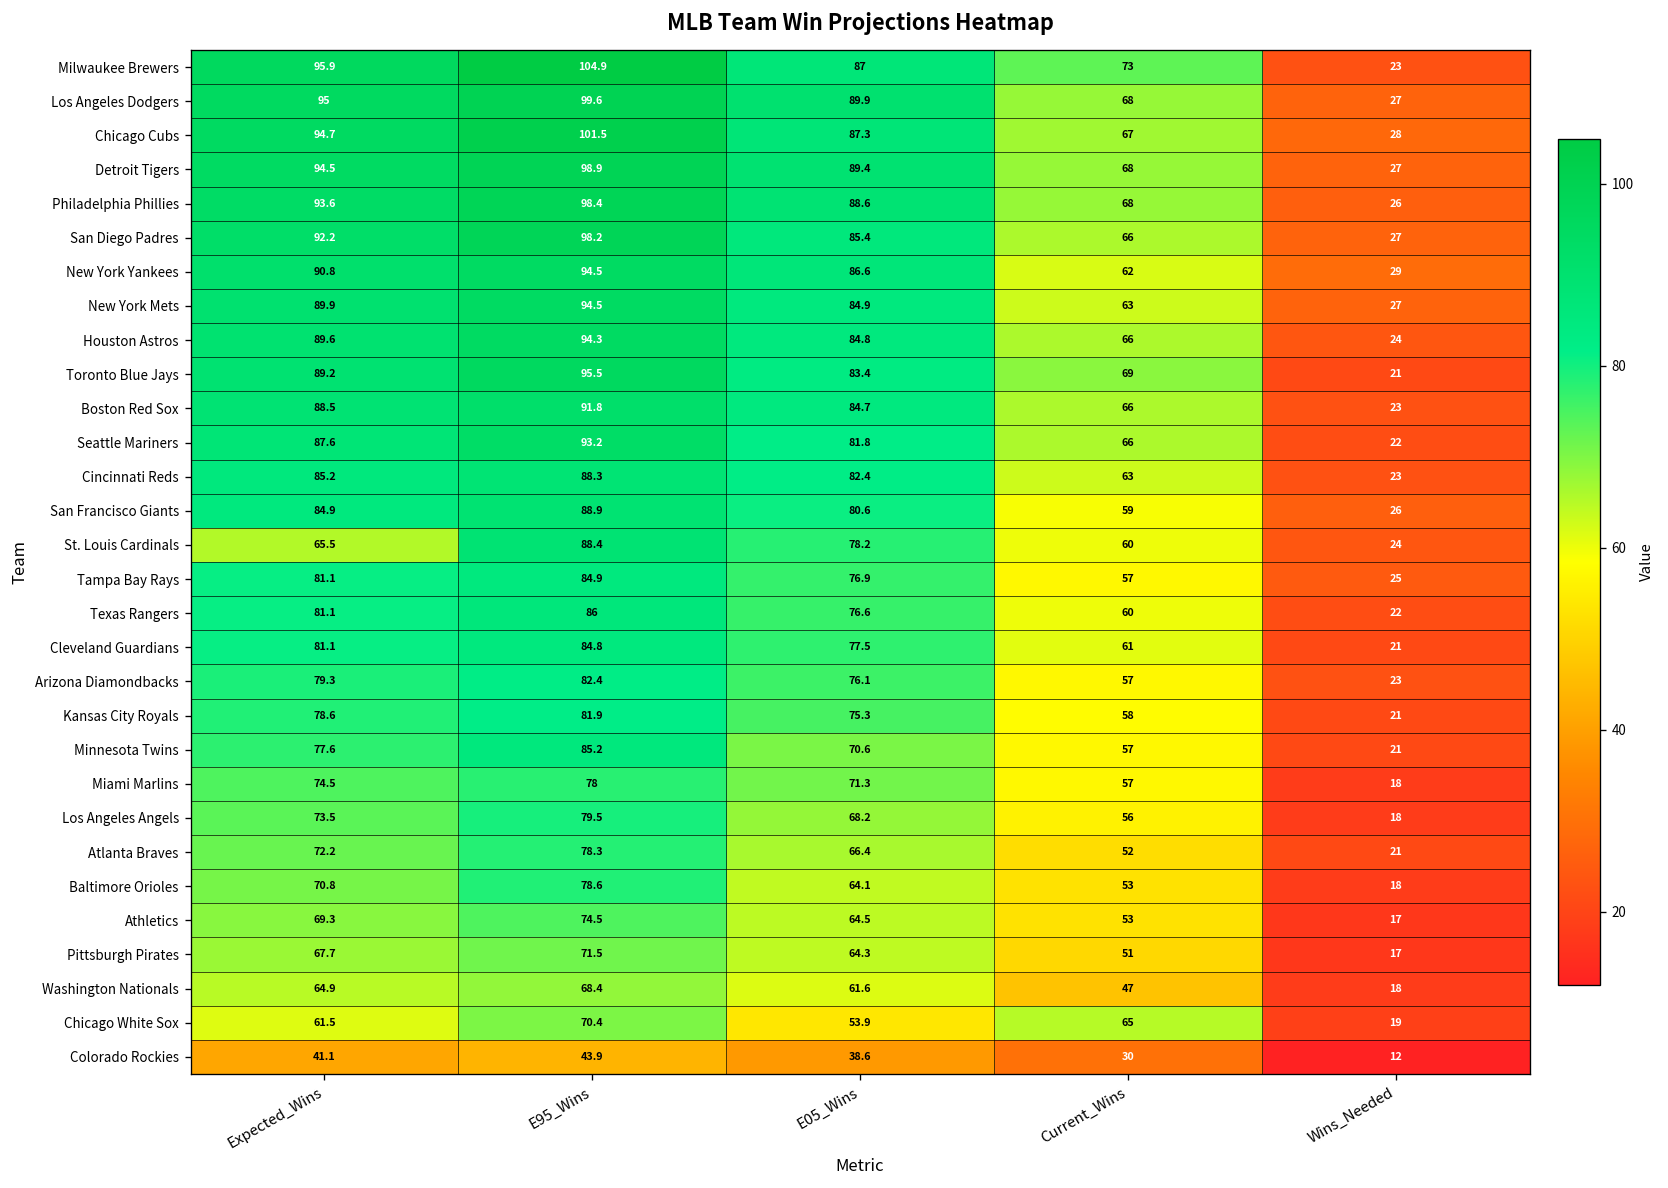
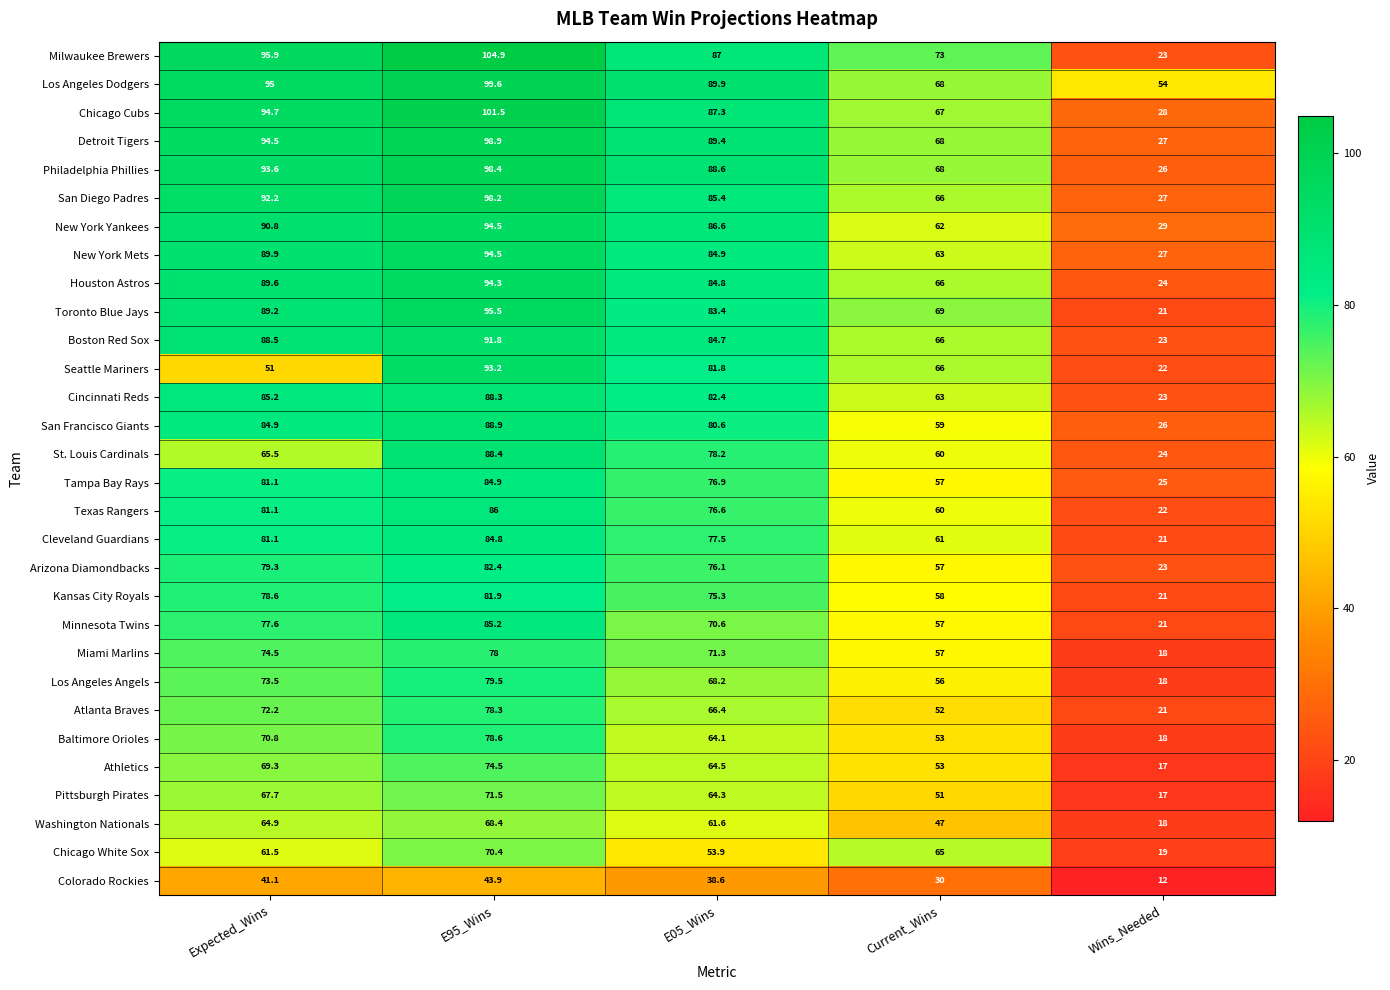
  {
    "Milwaukee Brewers": {
      "Expected_Wins": 95.9,
      "E95_Wins": 104.9,
      "E05_Wins": 87,
      "Current_Wins": 73,
      "Wins_Needed": 23
    },
    "Los Angeles Dodgers": {
      "Expected_Wins": 95,
      "E95_Wins": 99.6,
      "E05_Wins": 89.9,
      "Current_Wins": 68,
-     "Wins_Needed": 27
+     "Wins_Needed": 54
    },
    "Chicago Cubs": {
      "Expected_Wins": 94.7,
      "E95_Wins": 101.5,
      "E05_Wins": 87.3,
      "Current_Wins": 67,
      "Wins_Needed": 28
    },
    "Detroit Tigers": {
      "Expected_Wins": 94.5,
      "E95_Wins": 98.9,
      "E05_Wins": 89.4,
      "Current_Wins": 68,
      "Wins_Needed": 27
    },
    "Philadelphia Phillies": {
      "Expected_Wins": 93.6,
      "E95_Wins": 98.4,
      "E05_Wins": 88.6,
      "Current_Wins": 68,
      "Wins_Needed": 26
    },
    "San Diego Padres": {
      "Expected_Wins": 92.2,
      "E95_Wins": 98.2,
      "E05_Wins": 85.4,
      "Current_Wins": 66,
      "Wins_Needed": 27
    },
    "New York Yankees": {
      "Expected_Wins": 90.8,
      "E95_Wins": 94.5,
      "E05_Wins": 86.6,
      "Current_Wins": 62,
      "Wins_Needed": 29
    },
    "New York Mets": {
      "Expected_Wins": 89.9,
      "E95_Wins": 94.5,
      "E05_Wins": 84.9,
      "Current_Wins": 63,
      "Wins_Needed": 27
    },
    "Houston Astros": {
      "Expected_Wins": 89.6,
      "E95_Wins": 94.3,
      "E05_Wins": 84.8,
      "Current_Wins": 66,
      "Wins_Needed": 24
    },
    "Toronto Blue Jays": {
      "Expected_Wins": 89.2,
      "E95_Wins": 95.5,
      "E05_Wins": 83.4,
      "Current_Wins": 69,
      "Wins_Needed": 21
    },
    "Boston Red Sox": {
      "Expected_Wins": 88.5,
      "E95_Wins": 91.8,
      "E05_Wins": 84.7,
      "Current_Wins": 66,
      "Wins_Needed": 23
    },
    "Seattle Mariners": {
-     "Expected_Wins": 87.6,
+     "Expected_Wins": 51,
      "E95_Wins": 93.2,
      "E05_Wins": 81.8,
      "Current_Wins": 66,
      "Wins_Needed": 22
    },
    "Cincinnati Reds": {
      "Expected_Wins": 85.2,
      "E95_Wins": 88.3,
      "E05_Wins": 82.4,
      "Current_Wins": 63,
      "Wins_Needed": 23
    },
    "San Francisco Giants": {
      "Expected_Wins": 84.9,
      "E95_Wins": 88.9,
      "E05_Wins": 80.6,
      "Current_Wins": 59,
      "Wins_Needed": 26
    },
    "St. Louis Cardinals": {
      "Expected_Wins": 65.5,
      "E95_Wins": 88.4,
      "E05_Wins": 78.2,
      "Current_Wins": 60,
      "Wins_Needed": 24
    },
    "Tampa Bay Rays": {
      "Expected_Wins": 81.1,
      "E95_Wins": 84.9,
      "E05_Wins": 76.9,
      "Current_Wins": 57,
      "Wins_Needed": 25
    },
    "Texas Rangers": {
      "Expected_Wins": 81.1,
      "E95_Wins": 86,
      "E05_Wins": 76.6,
      "Current_Wins": 60,
      "Wins_Needed": 22
    },
    "Cleveland Guardians": {
      "Expected_Wins": 81.1,
      "E95_Wins": 84.8,
      "E05_Wins": 77.5,
      "Current_Wins": 61,
      "Wins_Needed": 21
    },
    "Arizona Diamondbacks": {
      "Expected_Wins": 79.3,
      "E95_Wins": 82.4,
      "E05_Wins": 76.1,
      "Current_Wins": 57,
      "Wins_Needed": 23
    },
    "Kansas City Royals": {
      "Expected_Wins": 78.6,
      "E95_Wins": 81.9,
      "E05_Wins": 75.3,
      "Current_Wins": 58,
      "Wins_Needed": 21
    },
    "Minnesota Twins": {
      "Expected_Wins": 77.6,
      "E95_Wins": 85.2,
      "E05_Wins": 70.6,
      "Current_Wins": 57,
      "Wins_Needed": 21
    },
    "Miami Marlins": {
      "Expected_Wins": 74.5,
      "E95_Wins": 78,
      "E05_Wins": 71.3,
      "Current_Wins": 57,
      "Wins_Needed": 18
    },
    "Los Angeles Angels": {
      "Expected_Wins": 73.5,
      "E95_Wins": 79.5,
      "E05_Wins": 68.2,
      "Current_Wins": 56,
      "Wins_Needed": 18
    },
    "Atlanta Braves": {
      "Expected_Wins": 72.2,
      "E95_Wins": 78.3,
      "E05_Wins": 66.4,
      "Current_Wins": 52,
      "Wins_Needed": 21
    },
    "Baltimore Orioles": {
      "Expected_Wins": 70.8,
      "E95_Wins": 78.6,
      "E05_Wins": 64.1,
      "Current_Wins": 53,
      "Wins_Needed": 18
    },
    "Athletics": {
      "Expected_Wins": 69.3,
      "E95_Wins": 74.5,
      "E05_Wins": 64.5,
      "Current_Wins": 53,
      "Wins_Needed": 17
    },
    "Pittsburgh Pirates": {
      "Expected_Wins": 67.7,
      "E95_Wins": 71.5,
      "E05_Wins": 64.3,
      "Current_Wins": 51,
      "Wins_Needed": 17
    },
    "Washington Nationals": {
      "Expected_Wins": 64.9,
      "E95_Wins": 68.4,
      "E05_Wins": 61.6,
      "Current_Wins": 47,
      "Wins_Needed": 18
    },
    "Chicago White Sox": {
      "Expected_Wins": 61.5,
      "E95_Wins": 70.4,
      "E05_Wins": 53.9,
      "Current_Wins": 65,
      "Wins_Needed": 19
    },
    "Colorado Rockies": {
      "Expected_Wins": 41.1,
      "E95_Wins": 43.9,
      "E05_Wins": 38.6,
      "Current_Wins": 30,
      "Wins_Needed": 12
    }
  }
